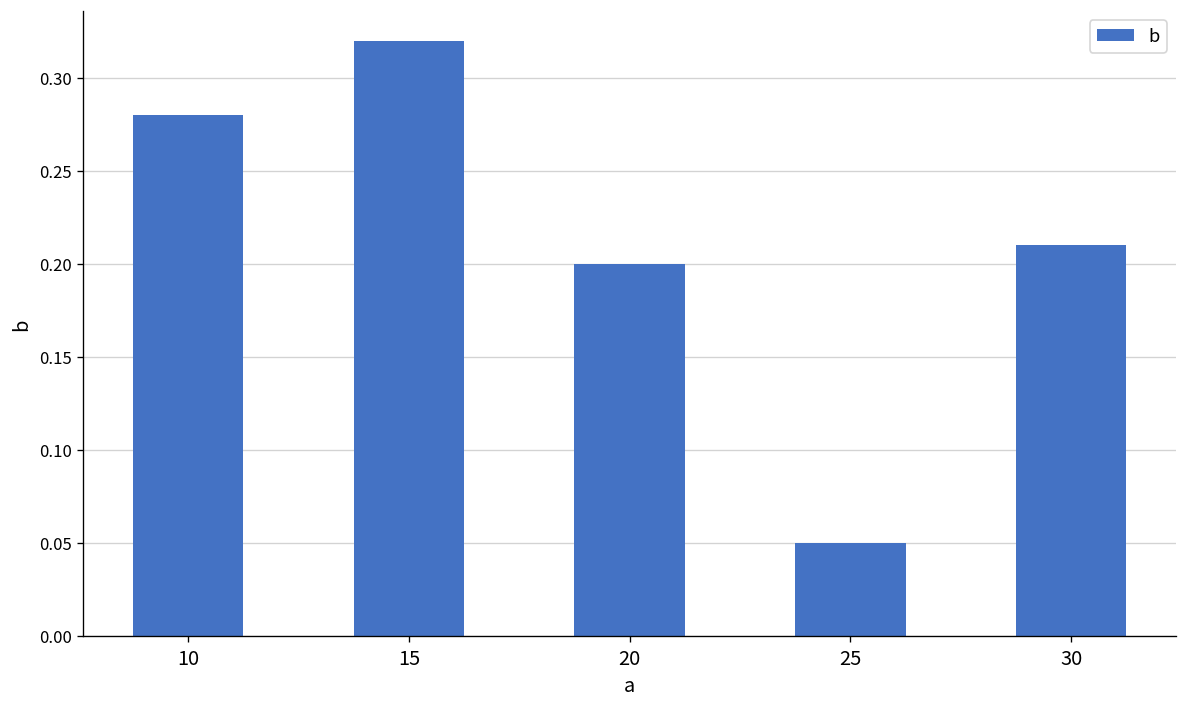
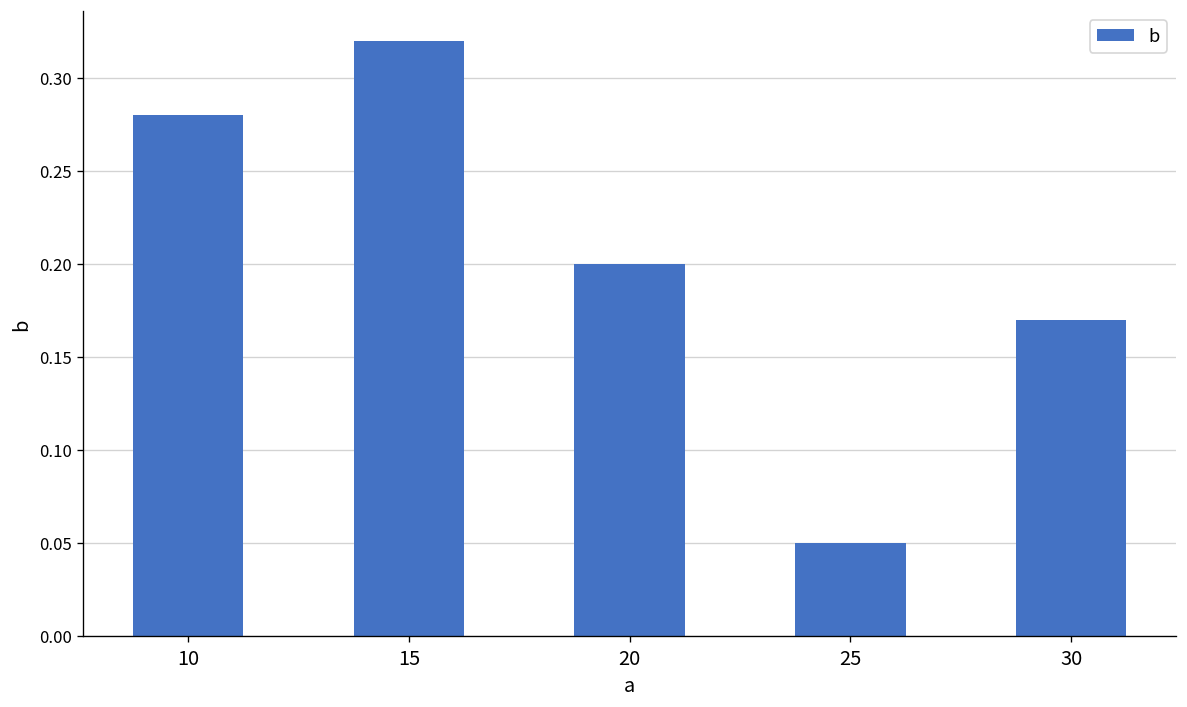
  {
    "10": 0.28,
    "15": 0.32,
    "20": 0.20,
    "25": 0.05,
-   "30": 0.21
+   "30": 0.17
  }
